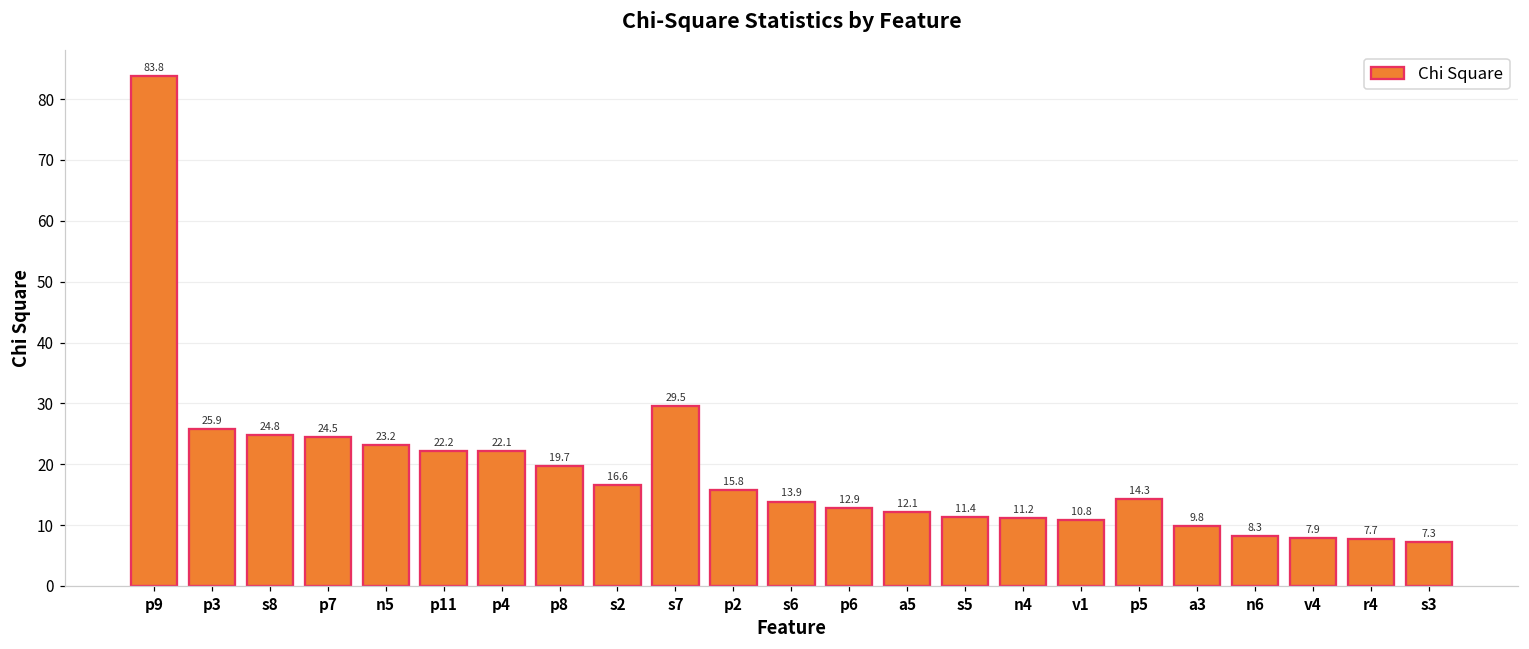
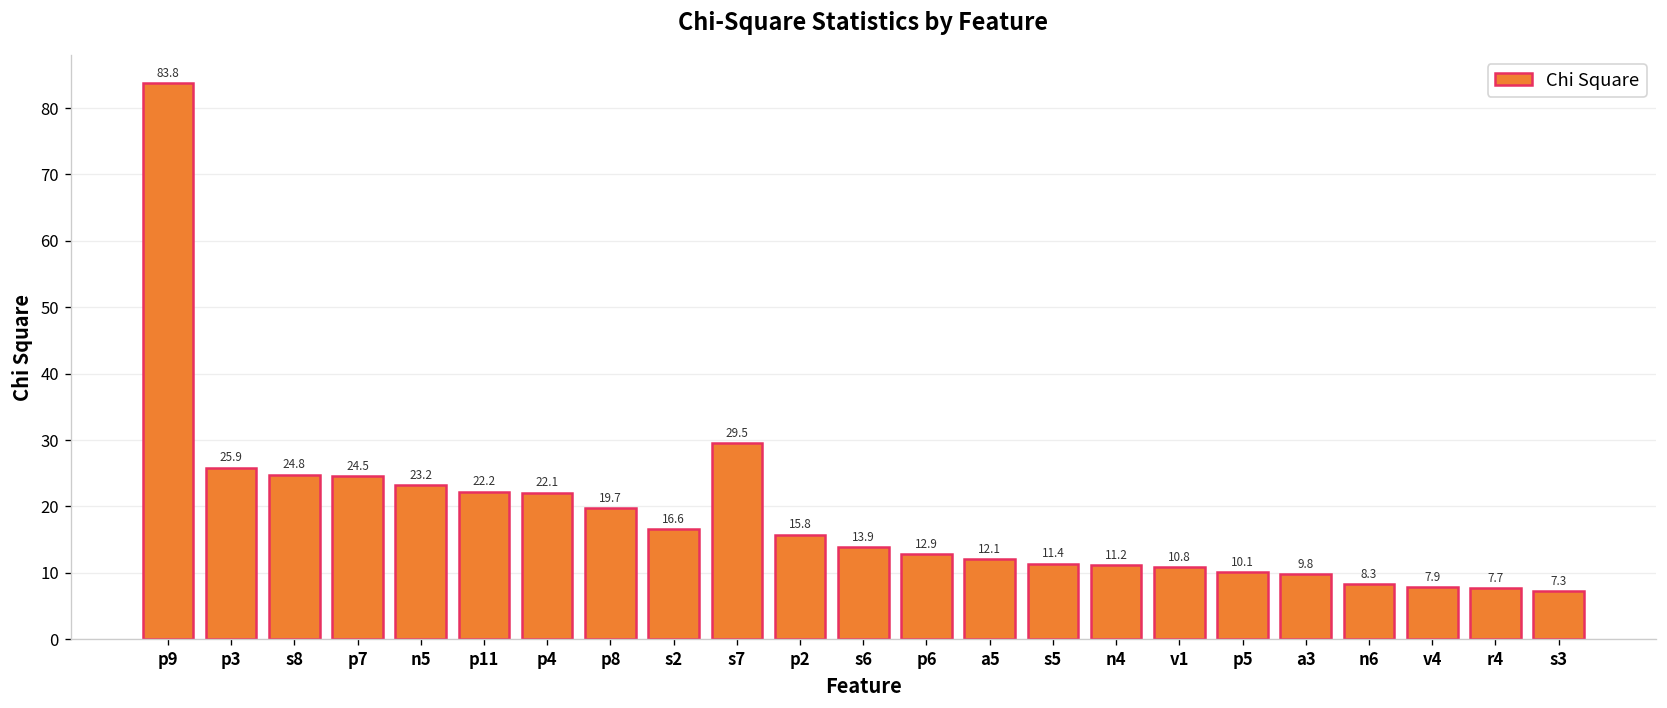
  {
    "p9": 83.8,
    "p3": 25.9,
    "s8": 24.8,
    "p7": 24.5,
    "n5": 23.2,
    "p11": 22.2,
    "p4": 22.1,
    "p8": 19.7,
    "s2": 16.6,
    "s7": 29.5,
    "p2": 15.8,
    "s6": 13.9,
    "p6": 12.9,
    "a5": 12.1,
    "s5": 11.4,
    "n4": 11.2,
    "v1": 10.8,
-   "p5": 14.3,
+   "p5": 10.1,
    "a3": 9.8,
    "n6": 8.3,
    "v4": 7.9,
    "r4": 7.7,
    "s3": 7.3
  }
